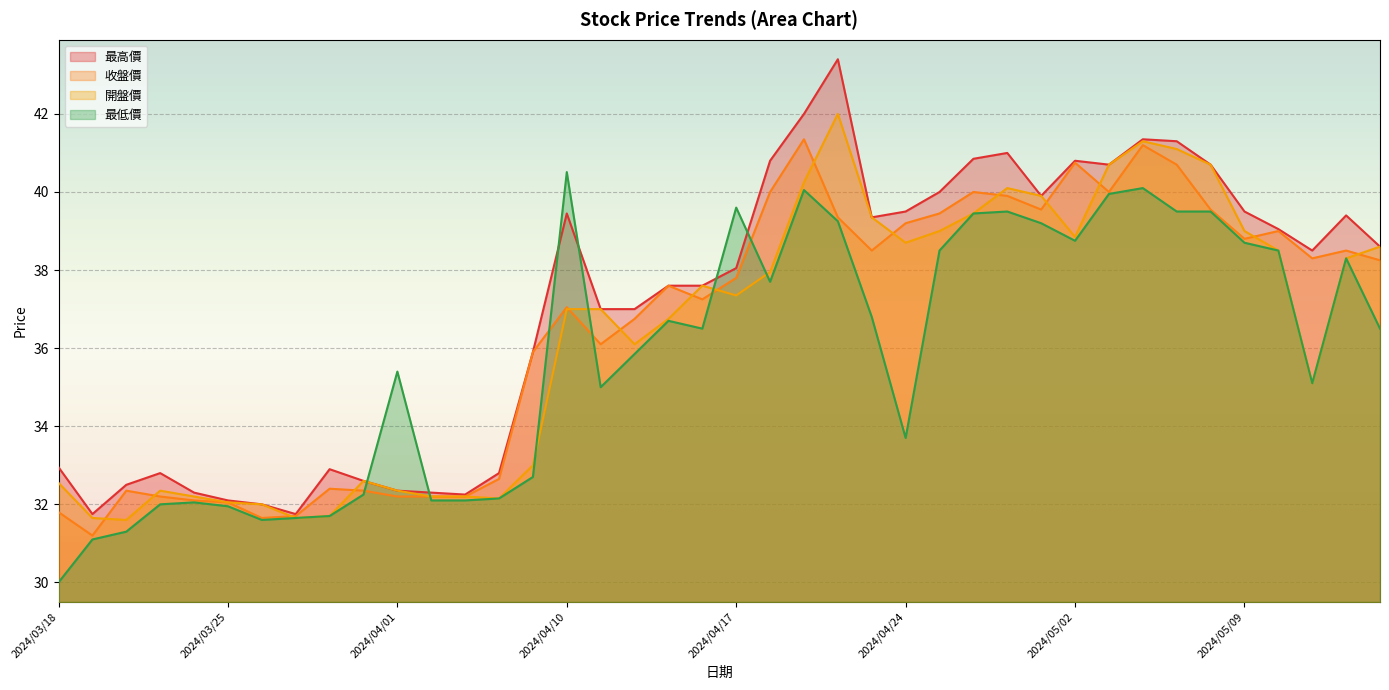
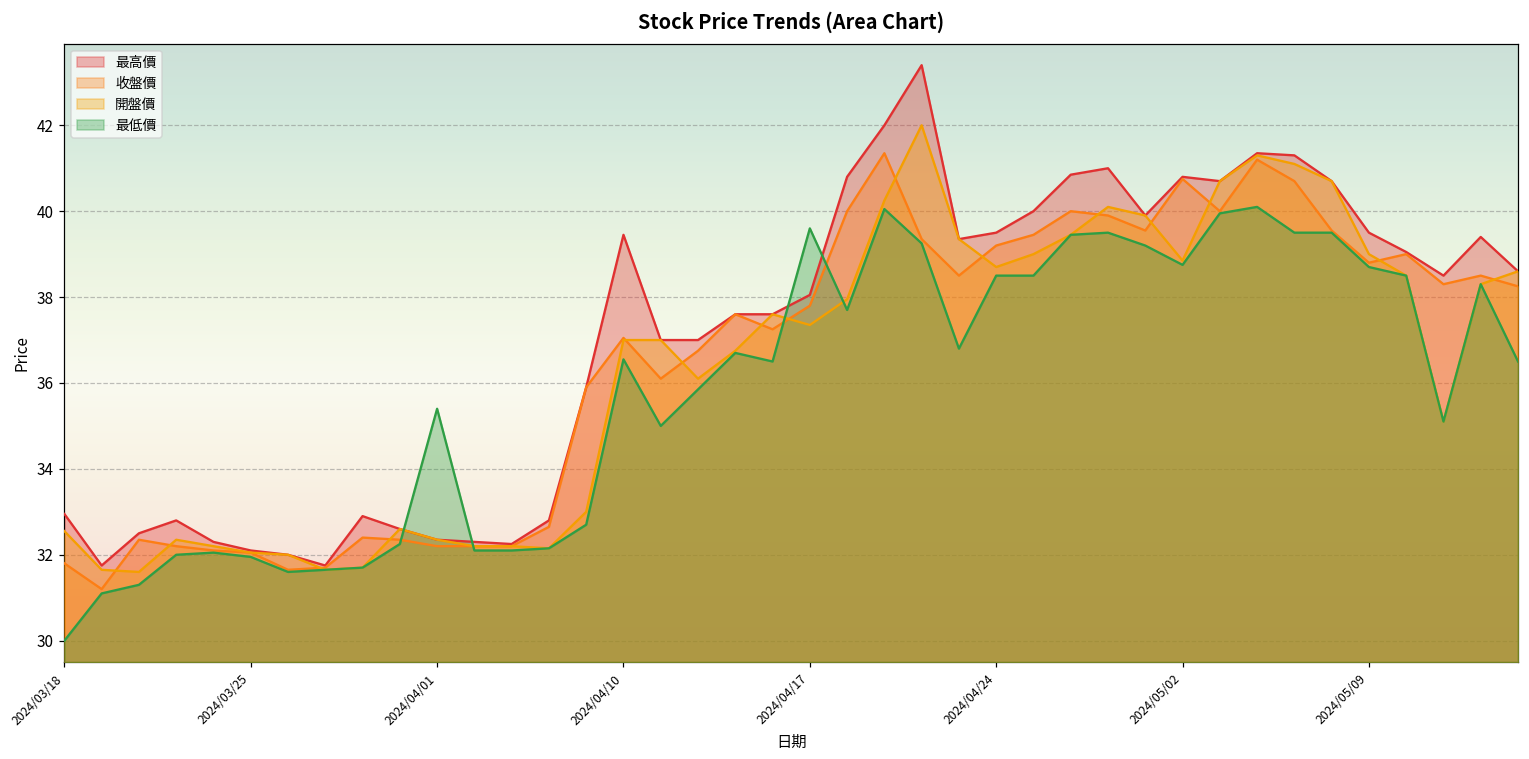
  {
    "最低價": {
      "2024/03/18": 30.0,
      "2024/03/25": 32.0,
      "2024/04/01": 35.4,
-     "2024/04/10": 40.5,
+     "2024/04/10": 36.6,
      "2024/04/17": 39.6,
-     "2024/04/24": 33.7,
+     "2024/04/24": 38.5,
      "2024/05/02": 38.8,
      "2024/05/09": 38.7
    }
  }
